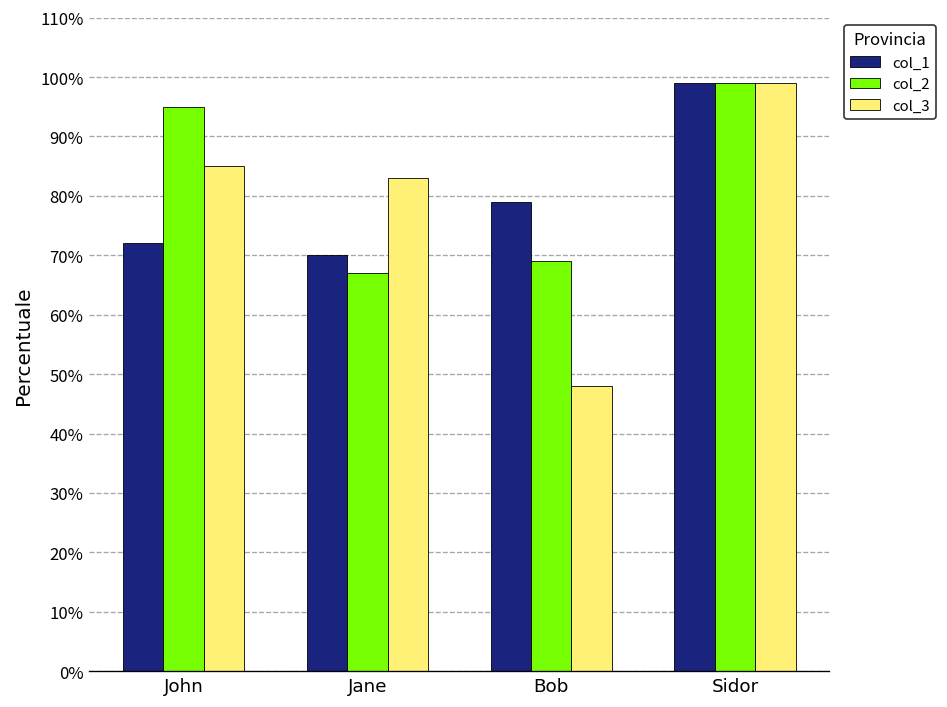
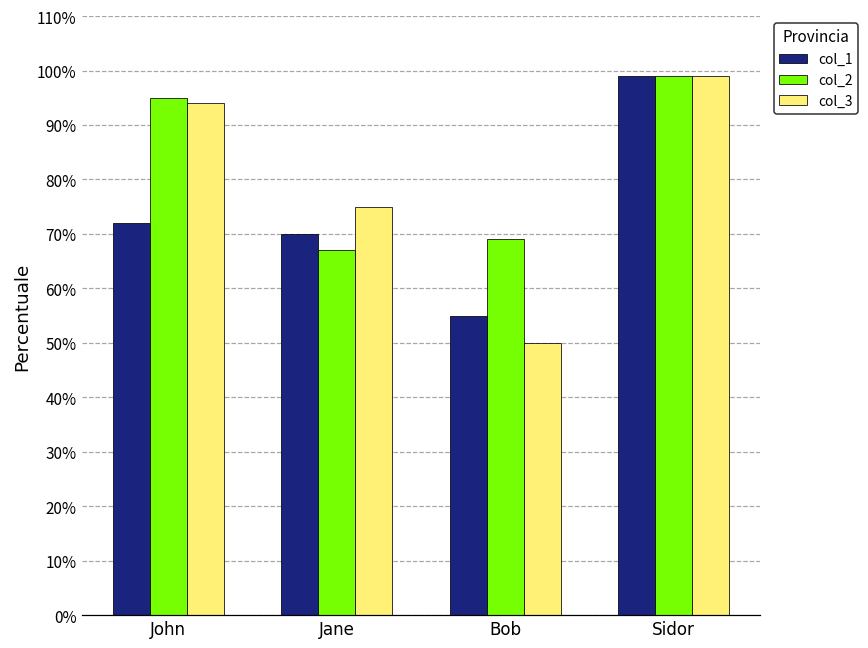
  {
    "col_1": {
      "John": "72%",
      "Jane": "70%",
-     "Bob": "79%",
+     "Bob": "55%",
      "Sidor": "99%"
    },
    "col_2": {
      "John": "95%",
      "Jane": "67%",
      "Bob": "69%",
      "Sidor": "99%"
    },
    "col_3": {
-     "John": "85%",
-     "Jane": "83%",
-     "Bob": "48%",
+     "John": "94%",
+     "Jane": "75%",
+     "Bob": "50%",
      "Sidor": "99%"
    }
  }
